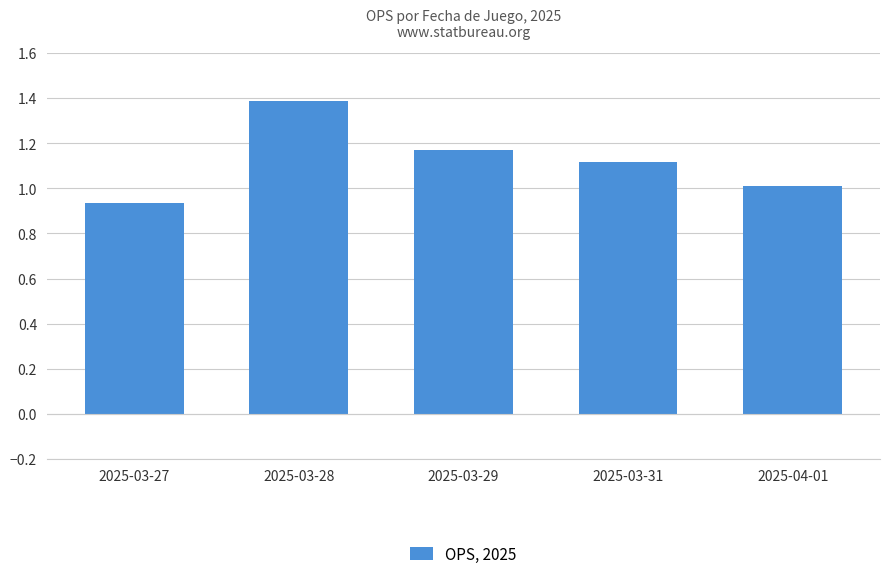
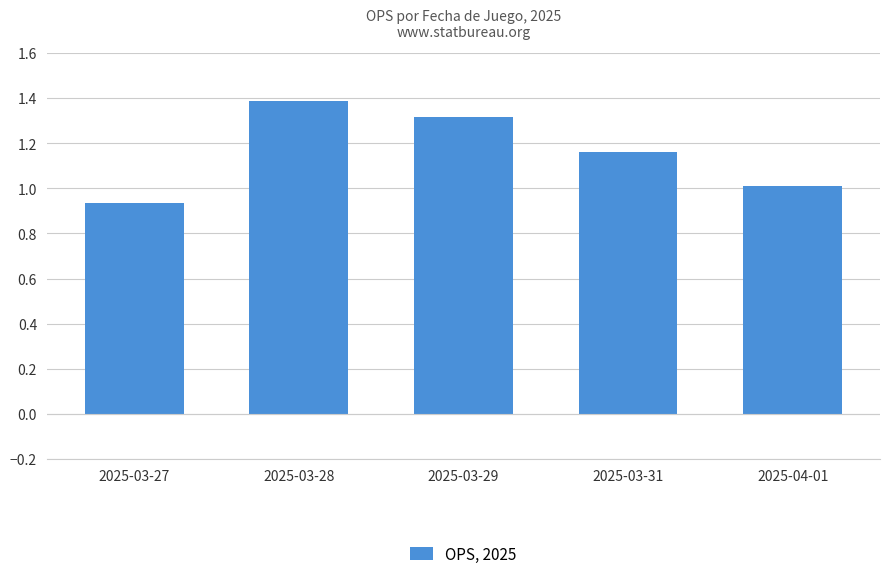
  {
    "2025-03-27": 0.93,
    "2025-03-28": 1.39,
-   "2025-03-29": 1.17,
-   "2025-03-31": 1.12,
+   "2025-03-29": 1.32,
+   "2025-03-31": 1.16,
    "2025-04-01": 1.01
  }
